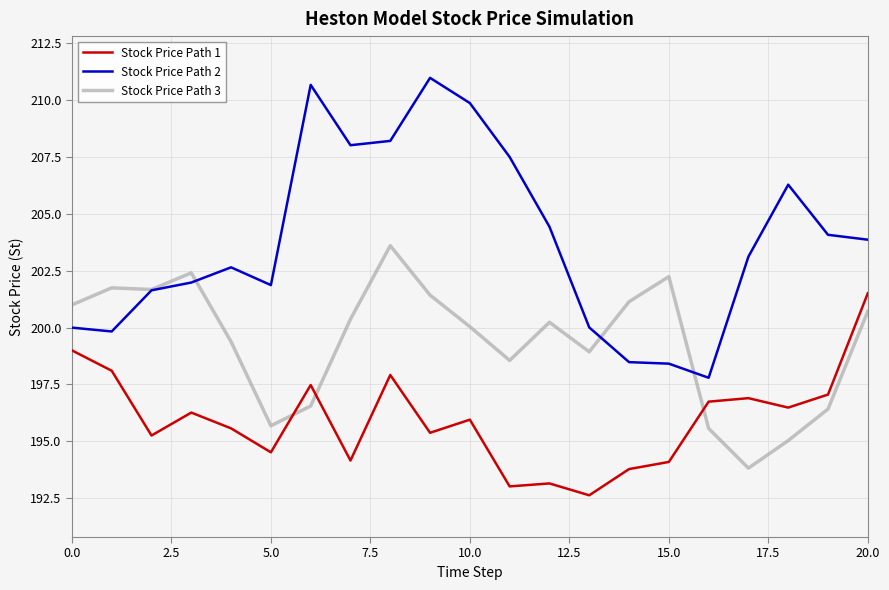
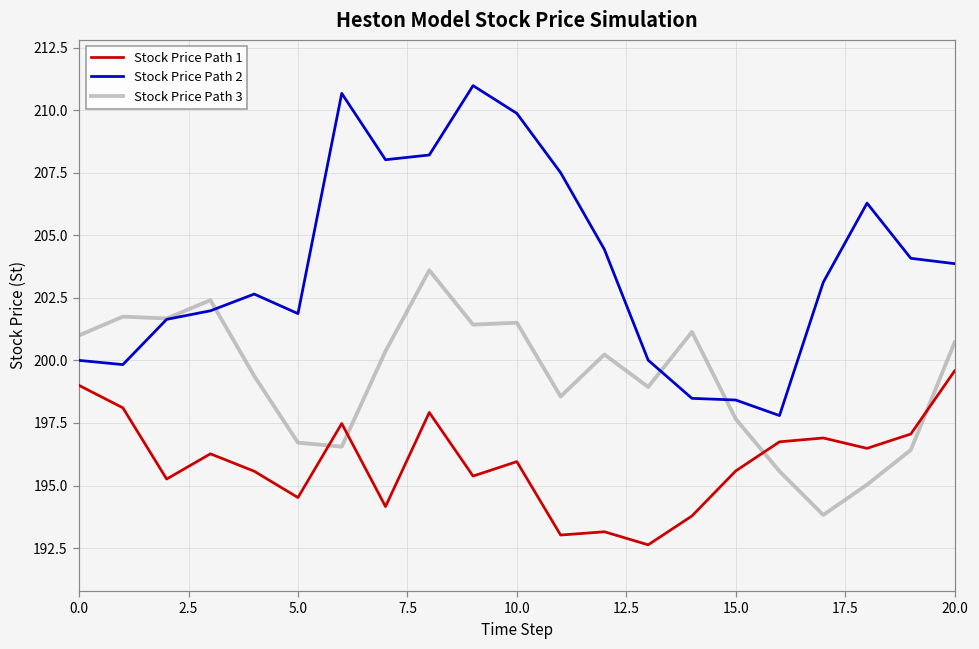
  {
    "Stock Price Path 1": {
      "0.0": 199.0,
      "5.0": 194.5,
      "10.0": 196.0,
-     "15.0": 194.1,
-     "20.0": 201.5
+     "15.0": 195.6,
+     "20.0": 199.6
    },
    "Stock Price Path 2": {
      "0.0": 200.0,
      "5.0": 201.9,
      "10.0": 209.9,
      "15.0": 198.4,
      "20.0": 203.9
    },
    "Stock Price Path 3": {
      "0.0": 201.0,
-     "5.0": 195.7,
-     "10.0": 200.0,
-     "15.0": 202.2,
+     "5.0": 196.7,
+     "10.0": 201.5,
+     "15.0": 197.7,
      "20.0": 200.7
    }
  }
